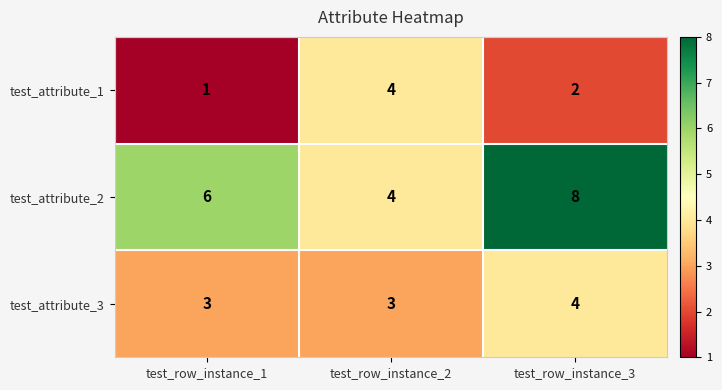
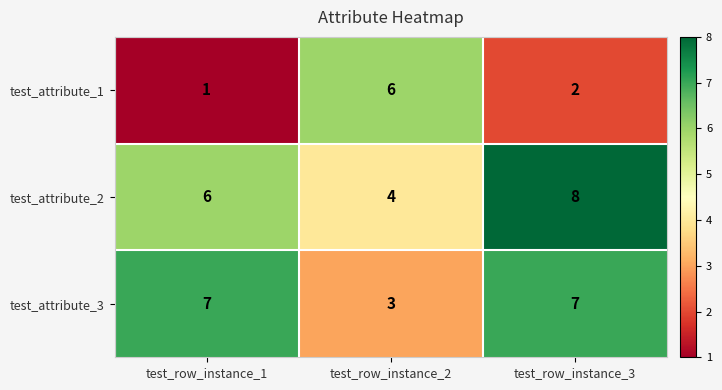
  {
    "test_attribute_1": {
      "test_row_instance_1": 1,
-     "test_row_instance_2": 4,
+     "test_row_instance_2": 6,
      "test_row_instance_3": 2
    },
    "test_attribute_2": {
      "test_row_instance_1": 6,
      "test_row_instance_2": 4,
      "test_row_instance_3": 8
    },
    "test_attribute_3": {
-     "test_row_instance_1": 3,
+     "test_row_instance_1": 7,
      "test_row_instance_2": 3,
-     "test_row_instance_3": 4
+     "test_row_instance_3": 7
    }
  }
